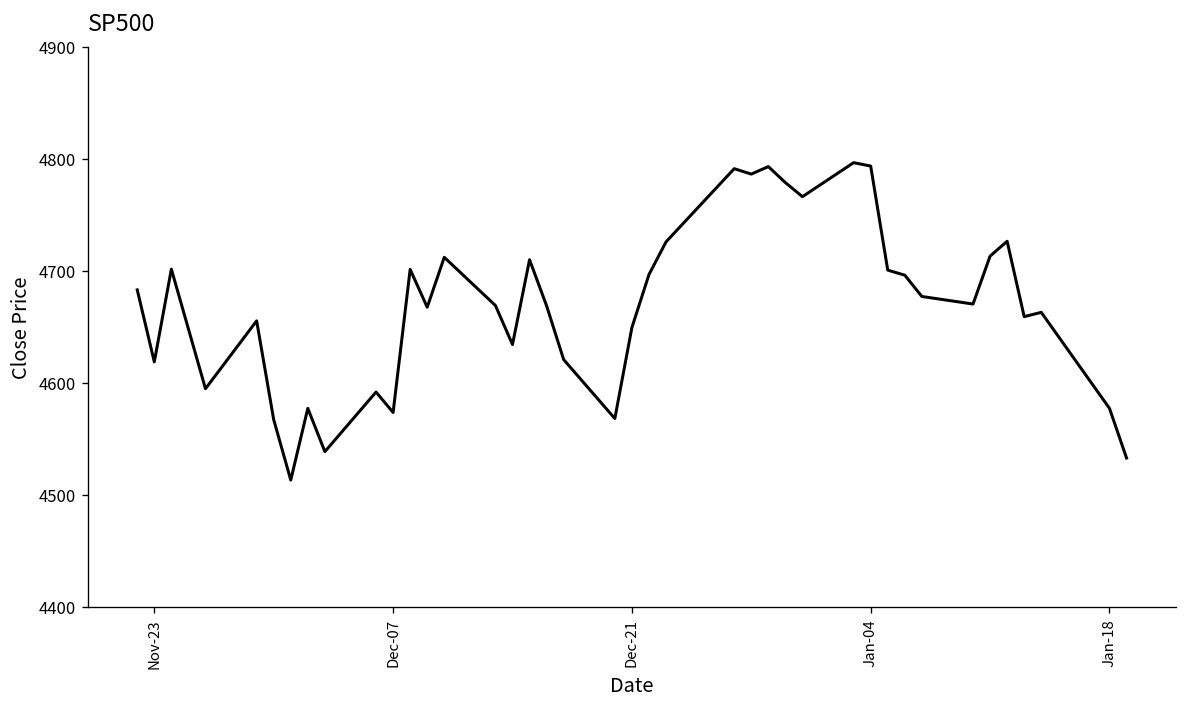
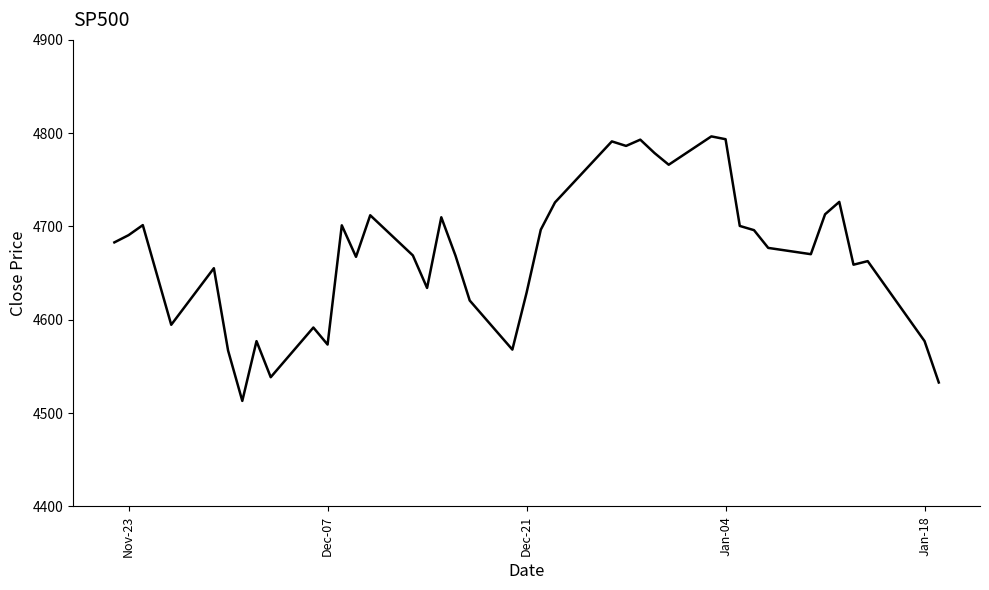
  {
-   "Nov-23": 4620,
+   "Nov-23": 4690,
    "Dec-07": 4570,
-   "Dec-21": 4650,
+   "Dec-21": 4630,
    "Jan-04": 4790,
    "Jan-18": 4580
  }
